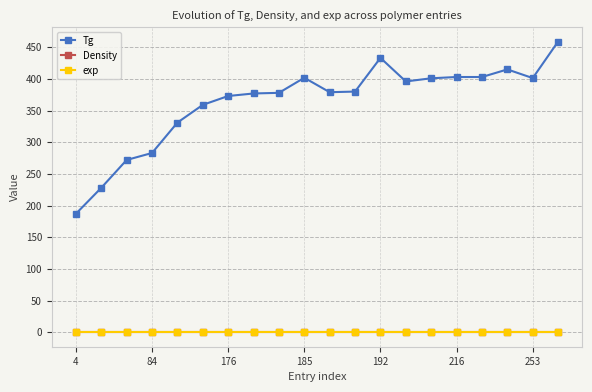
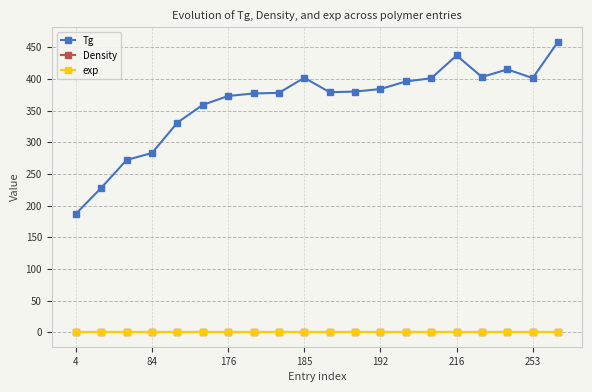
  {
    "Tg": {
      "4": 190,
      "84": 280,
      "176": 370,
      "185": 400,
-     "192": 430,
-     "216": 400,
+     "192": 380,
+     "216": 440,
      "253": 400
    },
    "exp": {
      "4": 0,
      "84": 0,
      "176": 0,
      "185": 0,
      "192": 0,
      "216": 0,
      "253": 0
    }
  }
